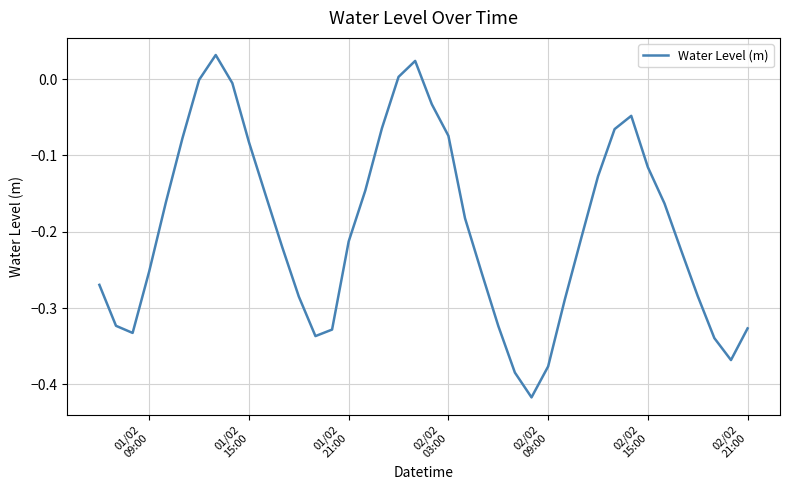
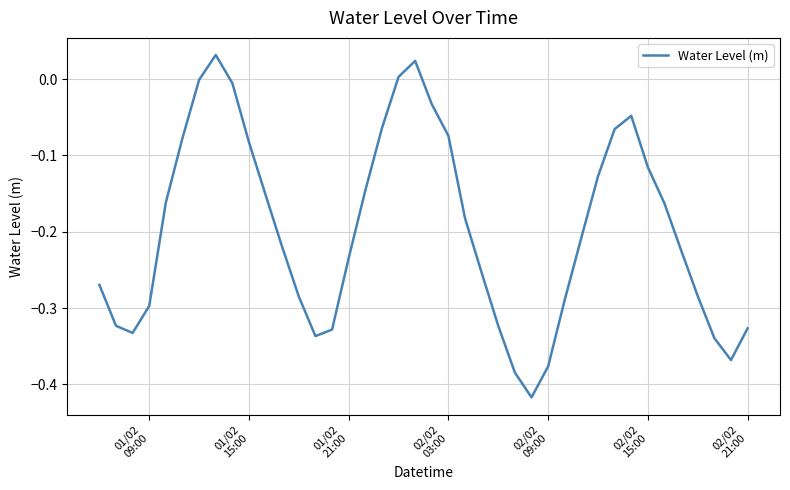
  {
-   "01/02 09:00": -0.25,
+   "01/02 09:00": -0.30,
    "01/02 15:00": -0.08,
-   "01/02 21:00": -0.21,
+   "01/02 21:00": -0.23,
    "02/02 03:00": -0.07,
    "02/02 09:00": -0.38,
    "02/02 15:00": -0.12,
    "02/02 21:00": -0.33
  }
